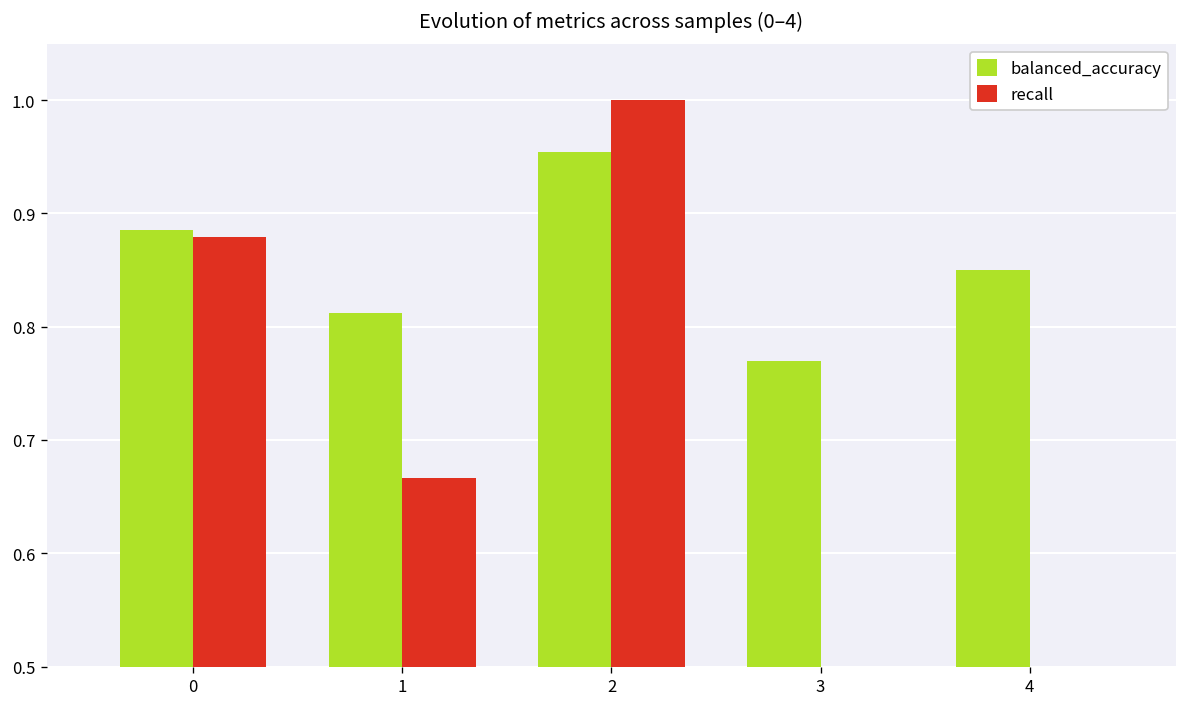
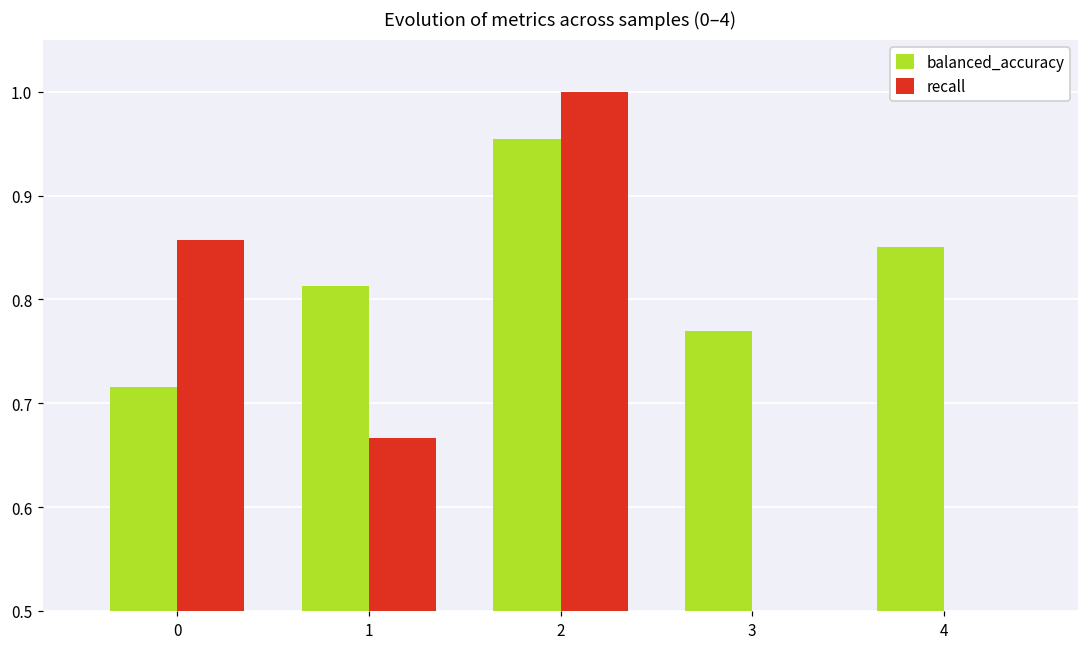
  {
    "balanced_accuracy": {
-     "0": 0.89,
+     "0": 0.72,
      "1": 0.81,
      "2": 0.95,
      "3": 0.77,
      "4": 0.85
    },
    "recall": {
-     "0": 0.88,
+     "0": 0.86,
      "1": 0.67,
      "2": 1.00,
      "4": 0.50
    }
  }
